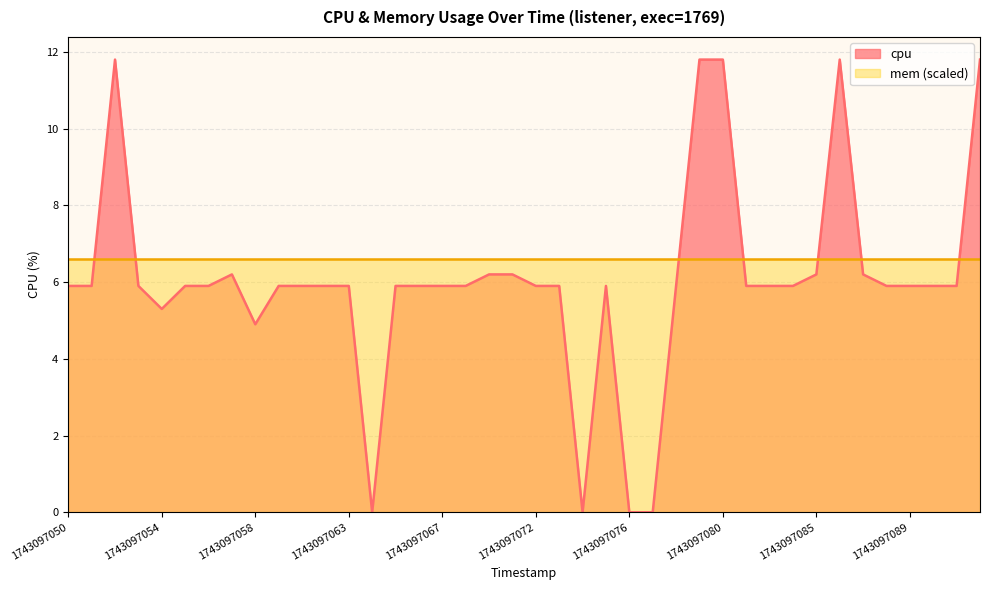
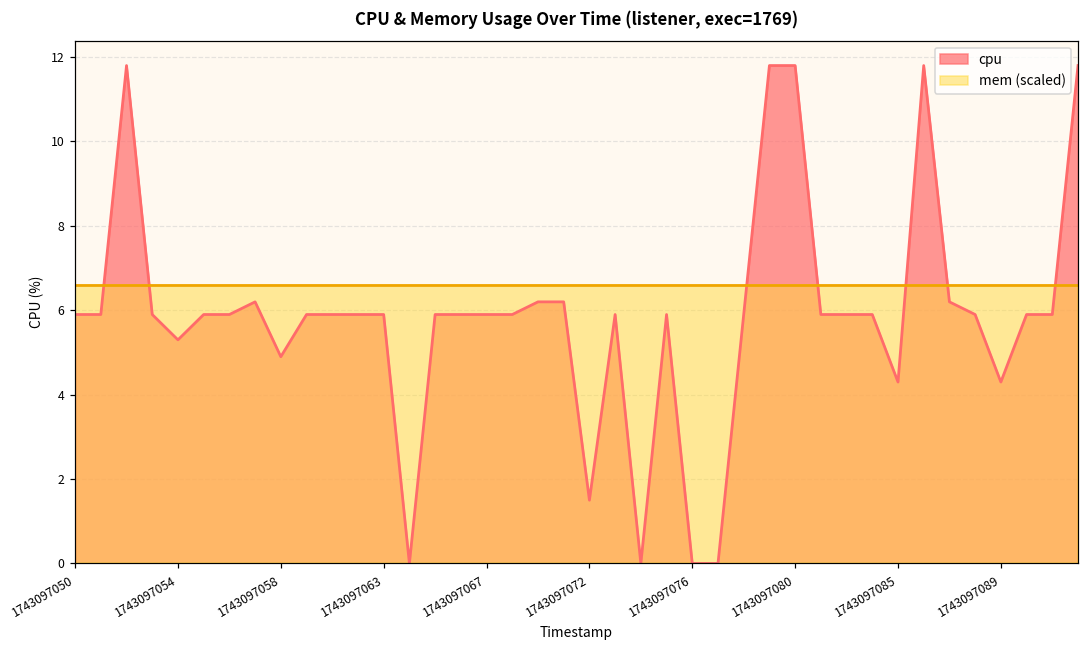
  {
    "cpu": {
      "1743097050": 5.9,
      "1743097054": 5.3,
      "1743097058": 4.9,
      "1743097063": 5.9,
      "1743097067": 5.9,
-     "1743097072": 5.9,
+     "1743097072": 1.5,
      "1743097076": 0.0,
      "1743097080": 11.8,
-     "1743097085": 6.2,
-     "1743097089": 5.9
+     "1743097085": 4.3,
+     "1743097089": 4.3
    },
    "mem (scaled)": {
      "1743097050": 6.6,
      "1743097054": 6.6,
      "1743097058": 6.6,
      "1743097063": 6.6,
      "1743097067": 6.6,
      "1743097072": 6.6,
      "1743097076": 6.6,
      "1743097080": 6.6,
      "1743097085": 6.6,
      "1743097089": 6.6
    }
  }
